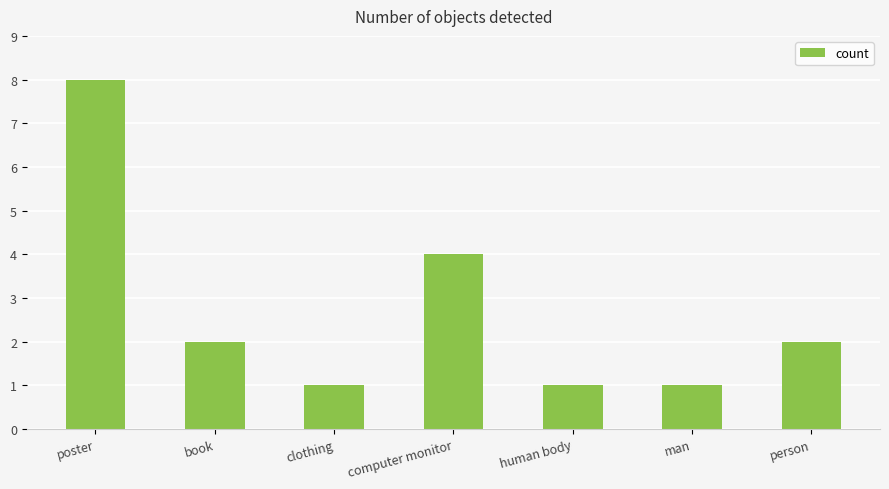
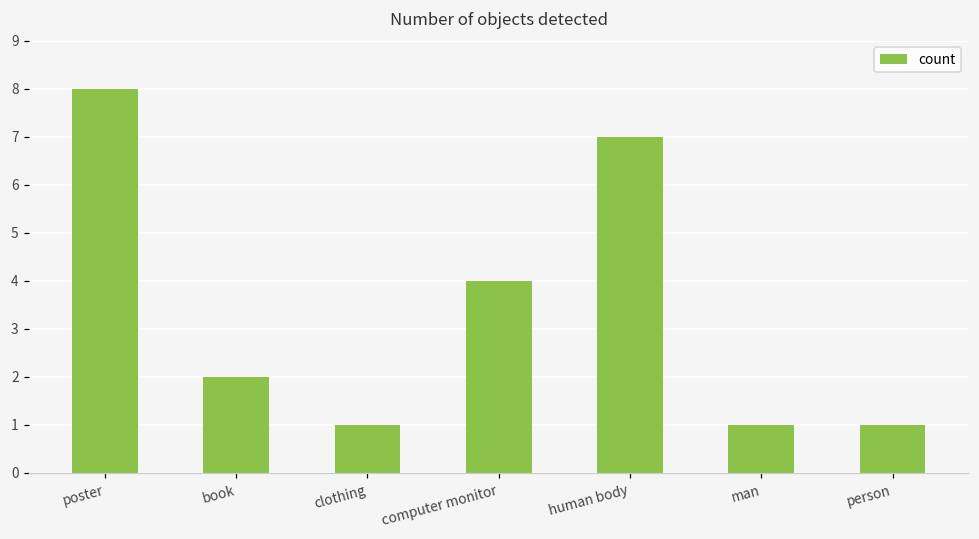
  {
    "poster": 8,
    "book": 2,
    "clothing": 1,
    "computer monitor": 4,
-   "human body": 1,
+   "human body": 7,
    "man": 1,
-   "person": 2
+   "person": 1
  }
